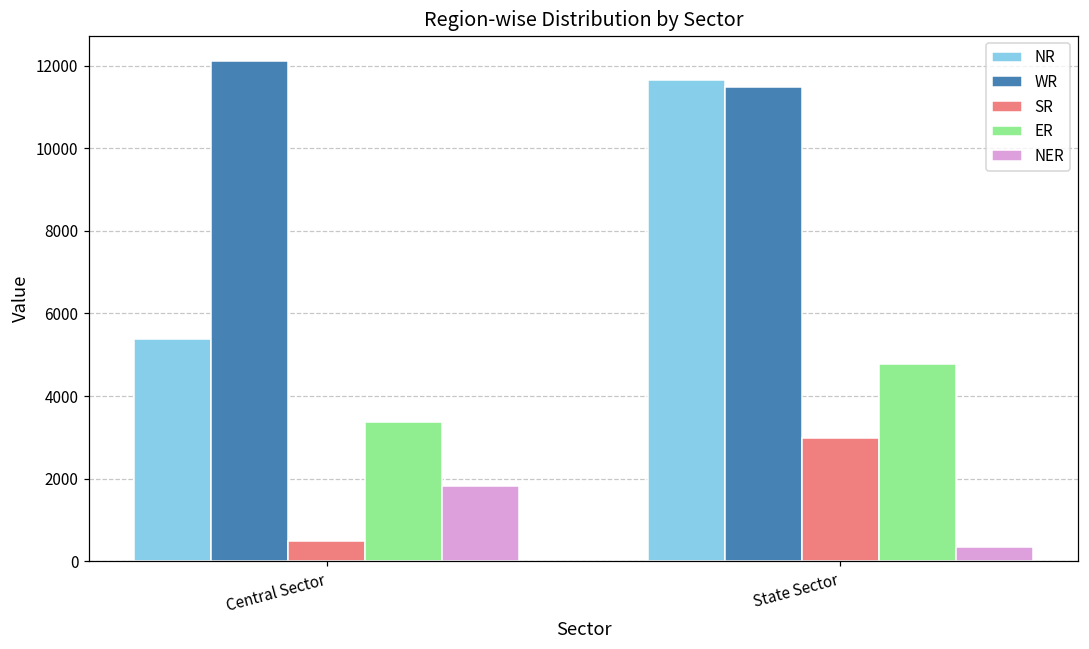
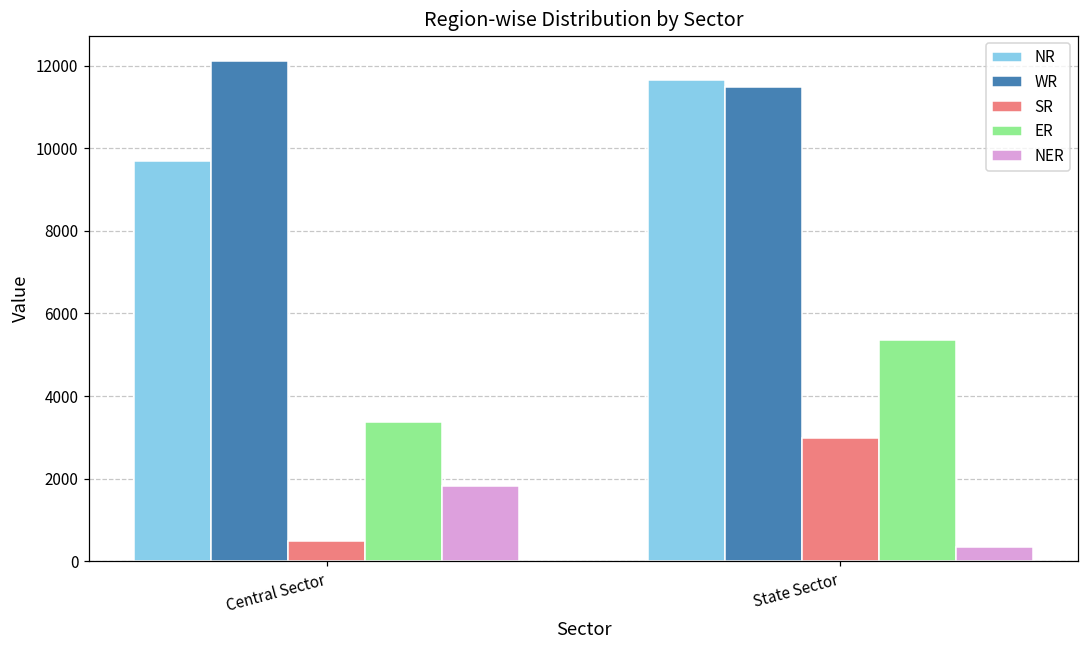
  {
    "NR": {
-     "Central Sector": 5400,
+     "Central Sector": 9700,
      "State Sector": 11700
    },
    "WR": {
      "Central Sector": 12100,
      "State Sector": 11500
    },
    "SR": {
      "Central Sector": 500,
      "State Sector": 3000
    },
    "ER": {
      "Central Sector": 3400,
-     "State Sector": 4800
+     "State Sector": 5300
    },
    "NER": {
      "Central Sector": 1800,
      "State Sector": 300
    }
  }
